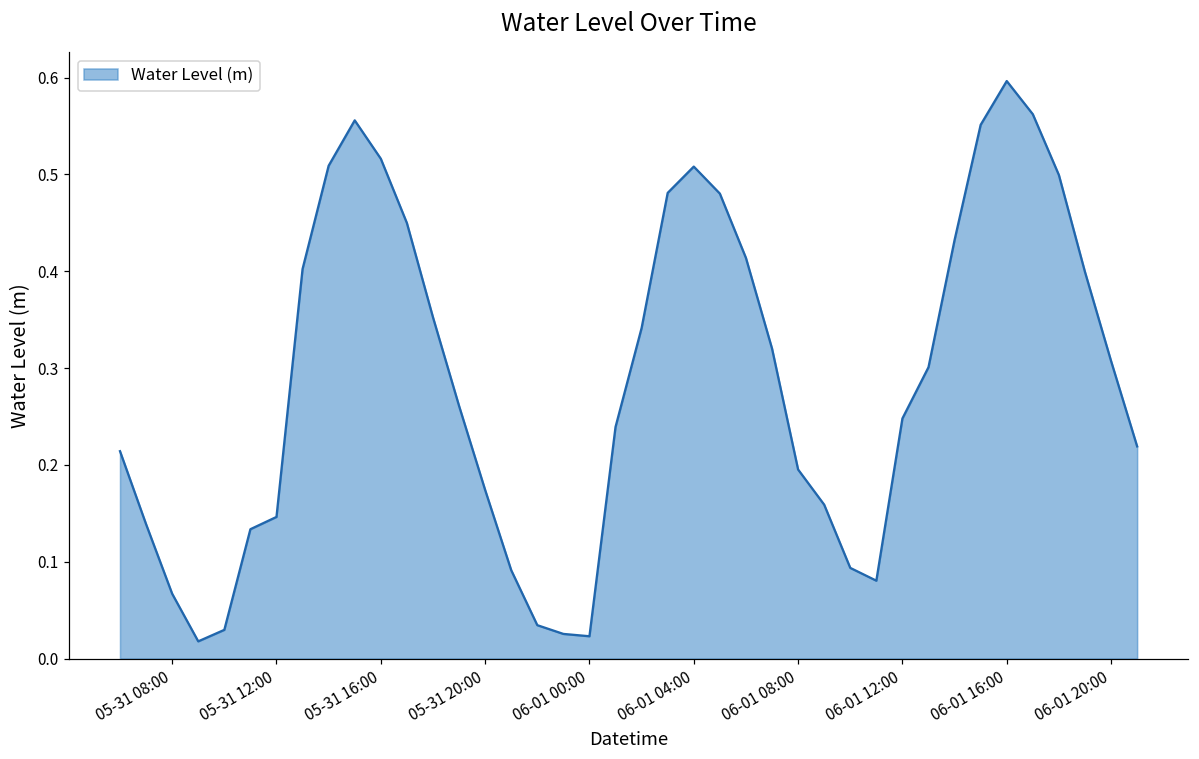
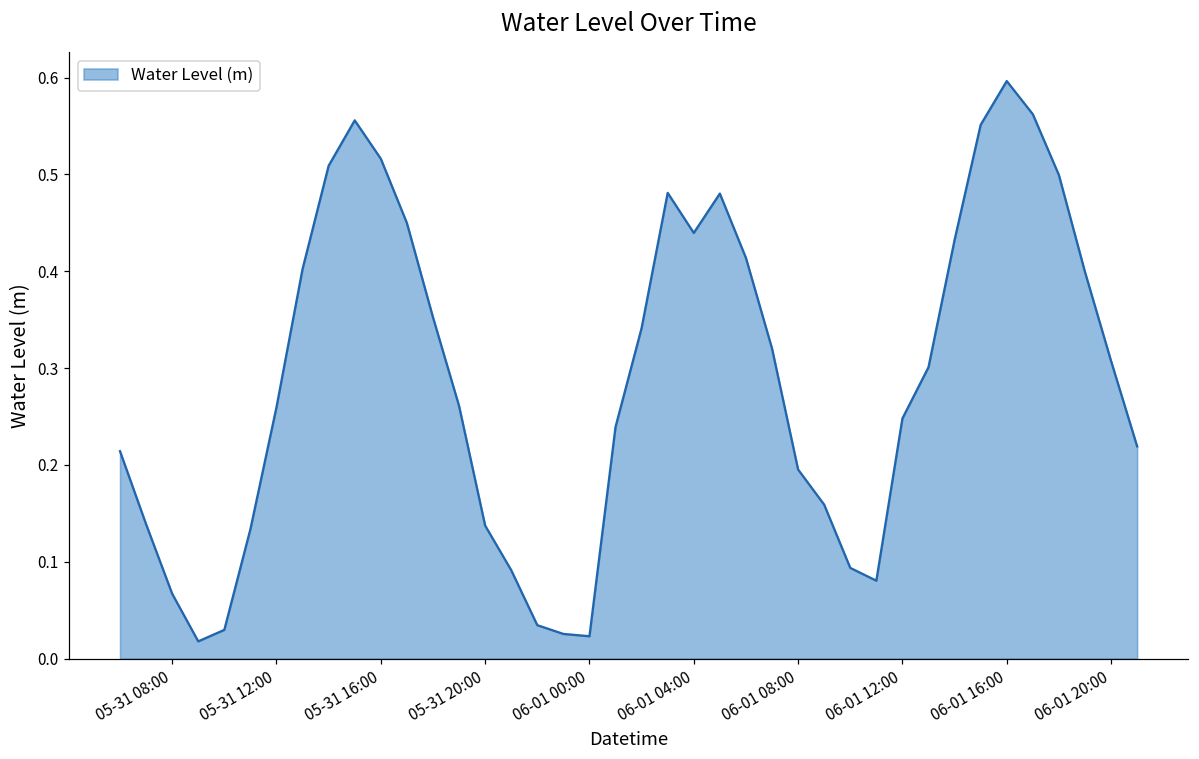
  {
    "05-31 08:00": 0.07,
-   "05-31 12:00": 0.15,
+   "05-31 12:00": 0.26,
    "05-31 16:00": 0.52,
-   "05-31 20:00": 0.17,
+   "05-31 20:00": 0.14,
    "06-01 00:00": 0.02,
-   "06-01 04:00": 0.51,
+   "06-01 04:00": 0.44,
    "06-01 08:00": 0.20,
    "06-01 12:00": 0.25,
    "06-01 16:00": 0.60,
    "06-01 20:00": 0.31
  }
